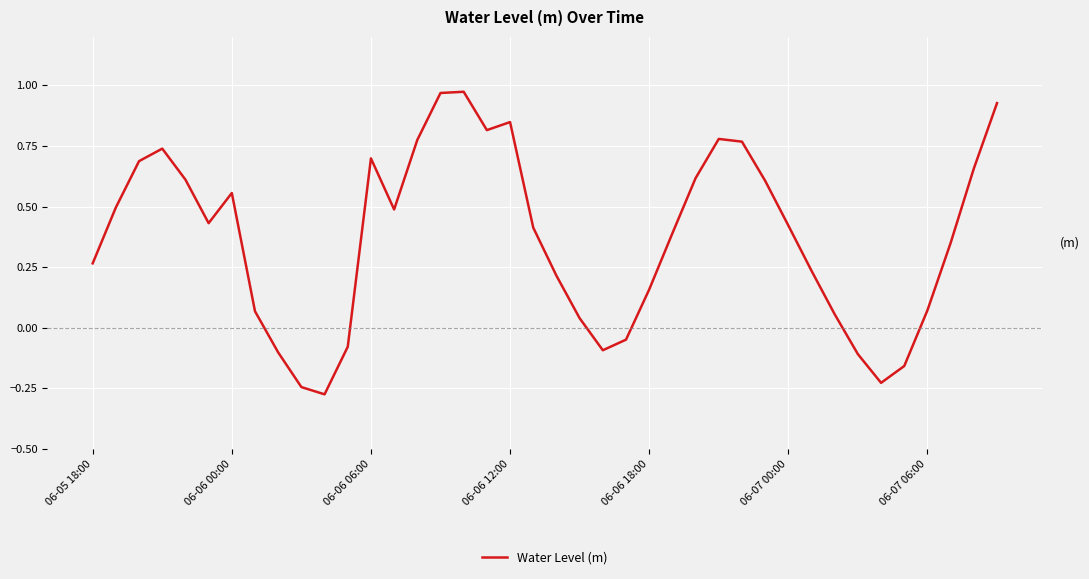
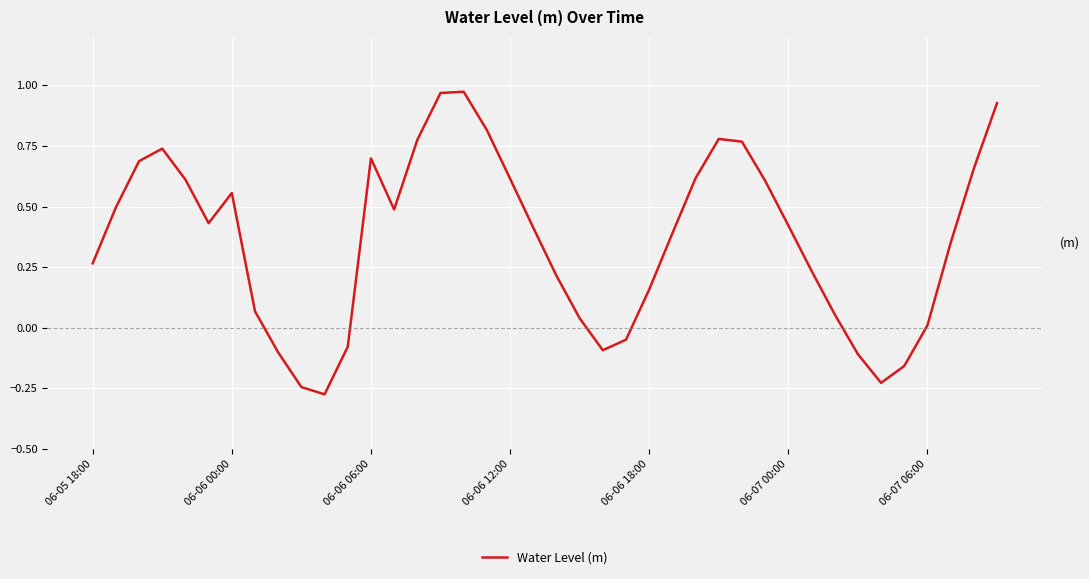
  {
    "06-05 18:00": 0.27,
    "06-06 00:00": 0.56,
    "06-06 06:00": 0.70,
-   "06-06 12:00": 0.85,
+   "06-06 12:00": 0.62,
    "06-06 18:00": 0.16,
    "06-07 00:00": 0.42,
-   "06-07 06:00": 0.07
+   "06-07 06:00": 0.01
  }
